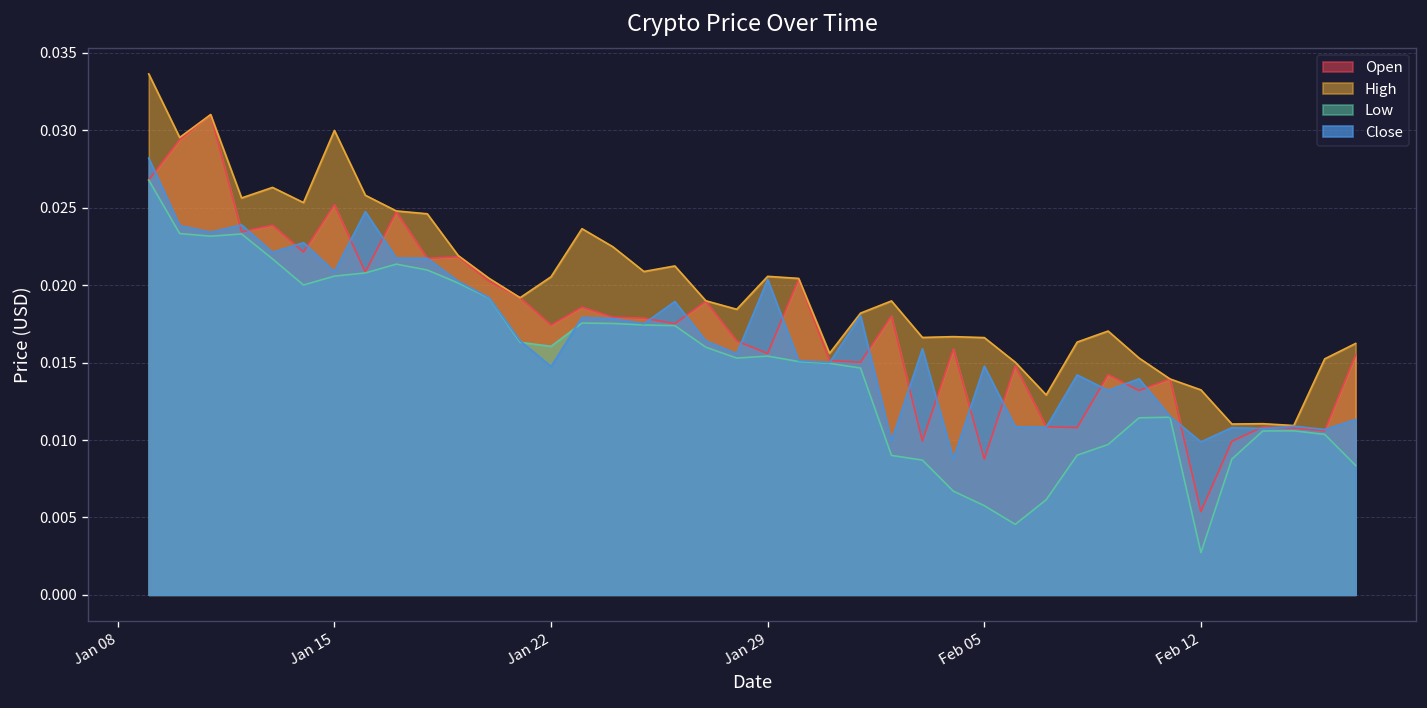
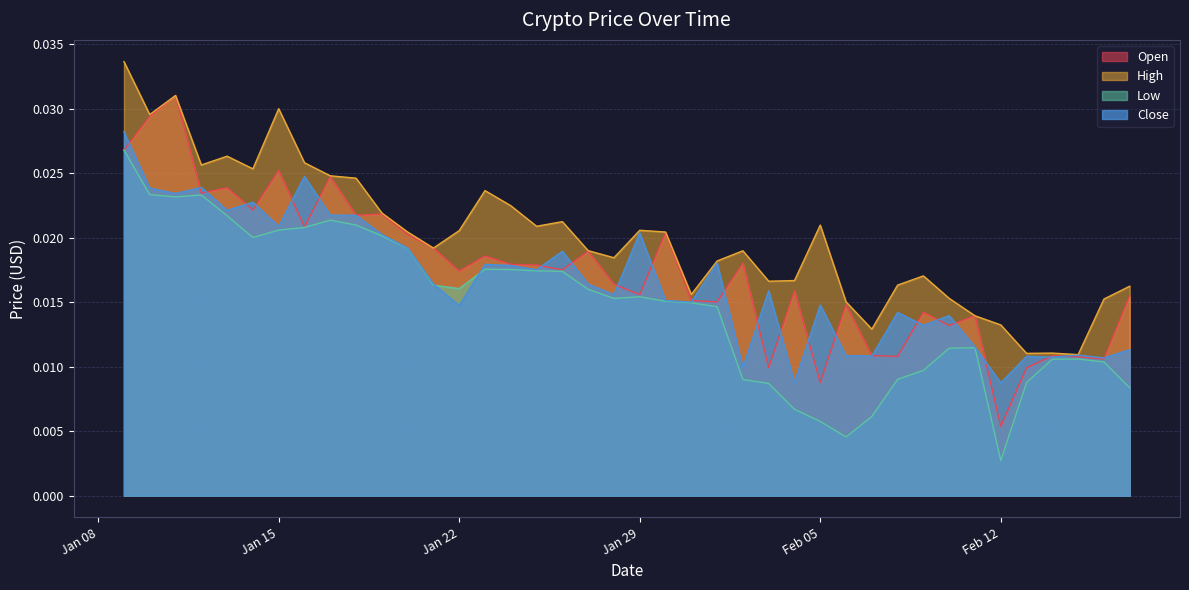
  {
    "Open": {
      "Jan 15": 0.0252,
      "Jan 22": 0.0174,
      "Feb 05": 0.0088,
      "Feb 12": 0.0054
    },
    "High": {
      "Jan 15": 0.0300,
      "Jan 22": 0.0205,
      "Jan 29": 0.0206,
-     "Feb 05": 0.0166,
+     "Feb 05": 0.0210,
      "Feb 12": 0.0132
    },
    "Low": {
      "Jan 15": 0.0206,
      "Jan 22": 0.0161,
      "Feb 05": 0.0058,
      "Feb 12": 0.0027
    },
    "Close": {
      "Jan 15": 0.0209,
      "Jan 22": 0.0148,
      "Jan 29": 0.0204,
      "Feb 05": 0.0148,
-     "Feb 12": 0.0099
+     "Feb 12": 0.0087
    }
  }
